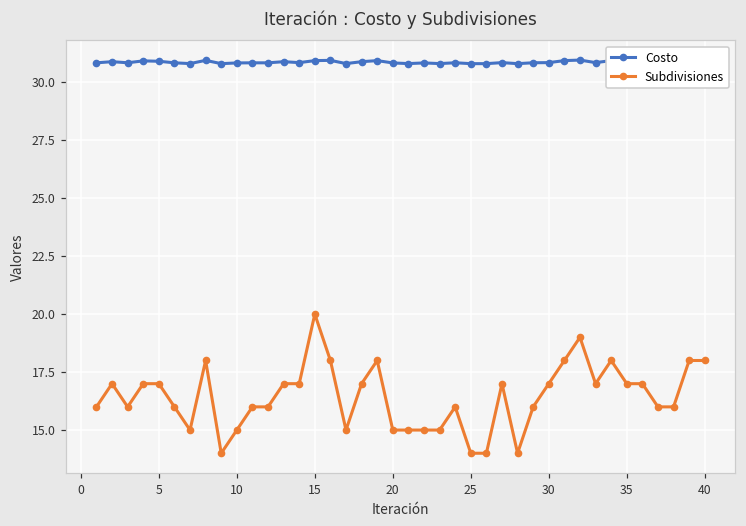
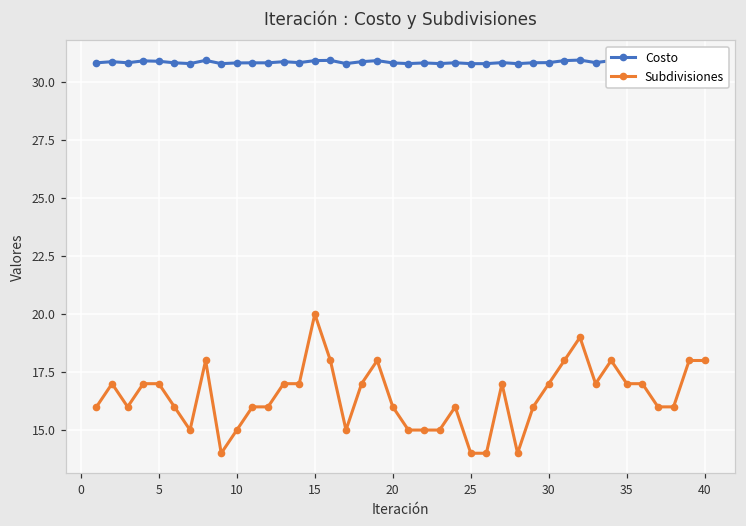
  {
    "Costo": {
      "5": 31,
      "10": 30.8,
      "15": 31,
      "20": 30.8,
      "25": 30.8,
      "30": 30.8
    },
    "Subdivisiones": {
      "5": 17,
      "10": 15,
      "15": 20,
-     "20": 15,
+     "20": 16,
      "25": 14,
      "30": 17,
      "35": 17,
      "40": 18
    }
  }
